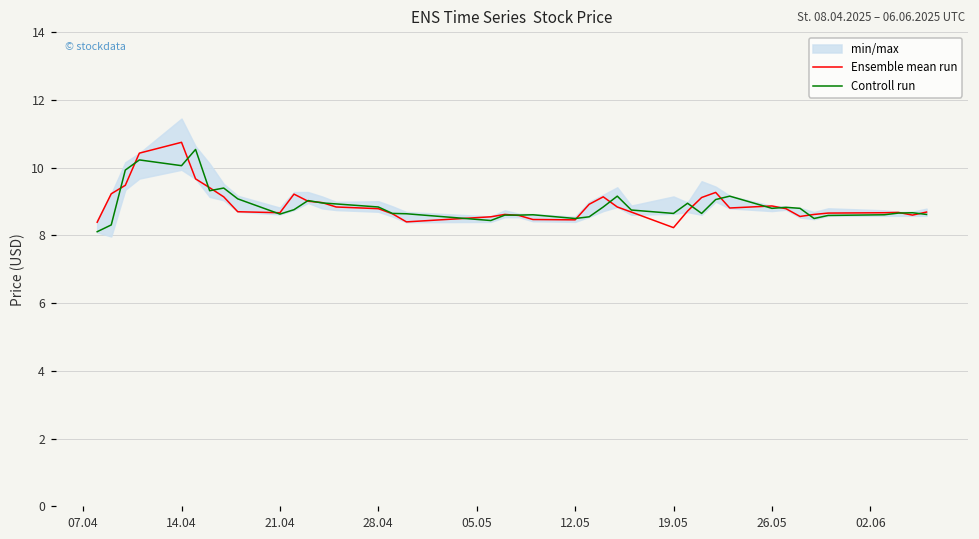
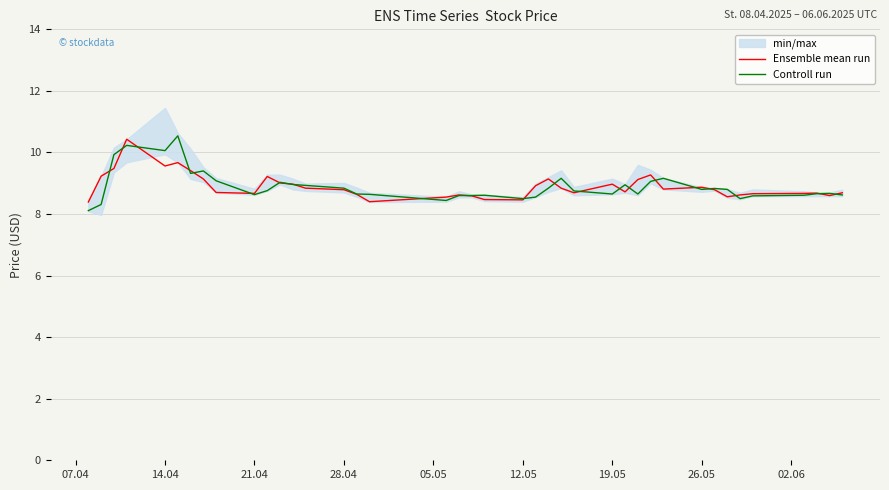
  {
    "Ensemble mean run": {
-     "14.04": 10.8,
-     "19.05": 8.2
+     "14.04": 9.6,
+     "19.05": 9.0
    },
    "Controll run": {
      "14.04": 10.1,
      "19.05": 8.7
    }
  }
